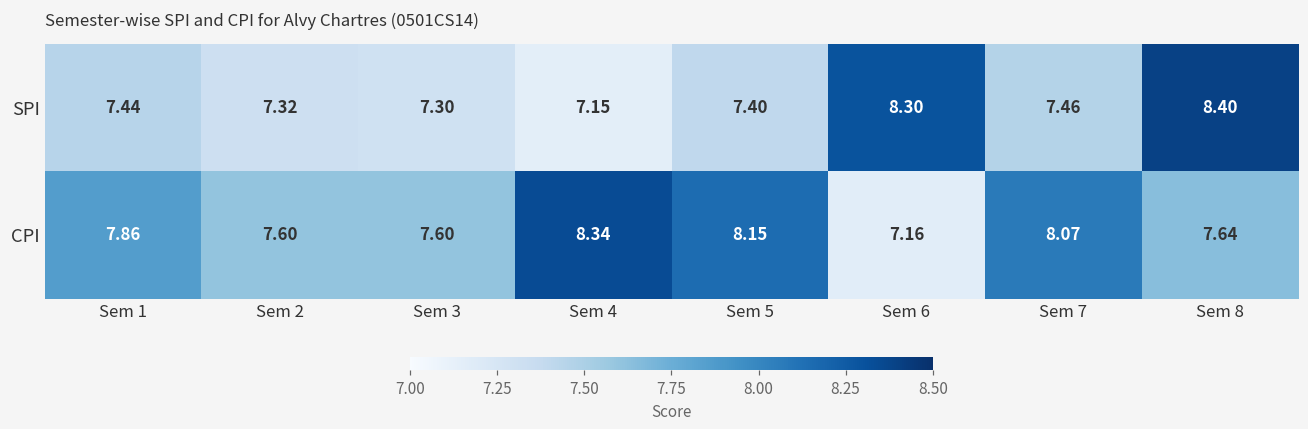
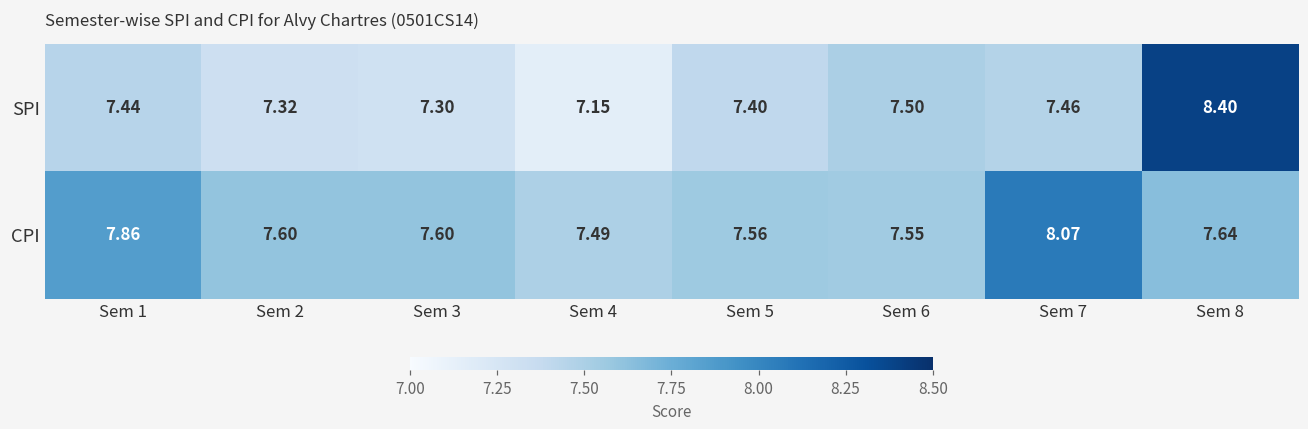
  {
    "SPI": {
      "Sem 1": 7.44,
      "Sem 2": 7.32,
      "Sem 3": 7.30,
      "Sem 4": 7.15,
      "Sem 5": 7.40,
-     "Sem 6": 8.30,
+     "Sem 6": 7.50,
      "Sem 7": 7.46,
      "Sem 8": 8.40
    },
    "CPI": {
      "Sem 1": 7.86,
      "Sem 2": 7.60,
      "Sem 3": 7.60,
-     "Sem 4": 8.34,
-     "Sem 5": 8.15,
-     "Sem 6": 7.16,
+     "Sem 4": 7.49,
+     "Sem 5": 7.56,
+     "Sem 6": 7.55,
      "Sem 7": 8.07,
      "Sem 8": 7.64
    }
  }
